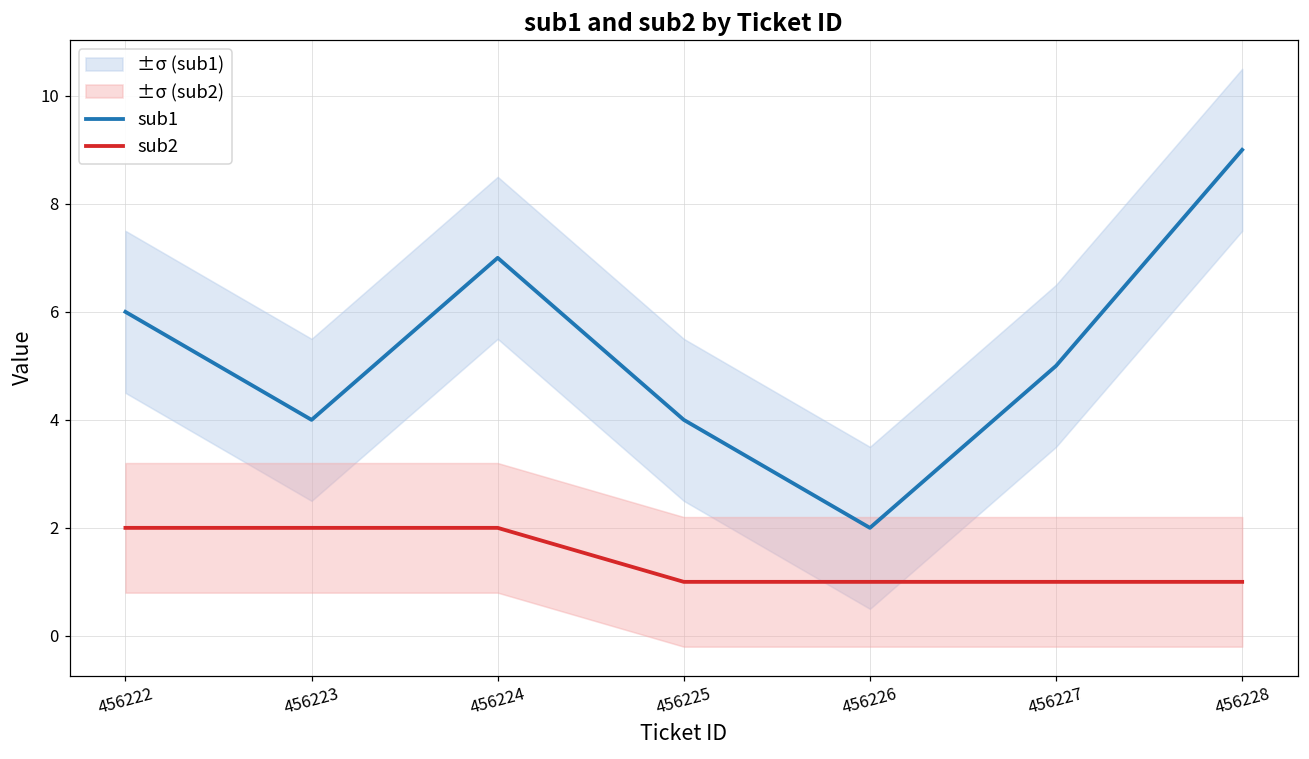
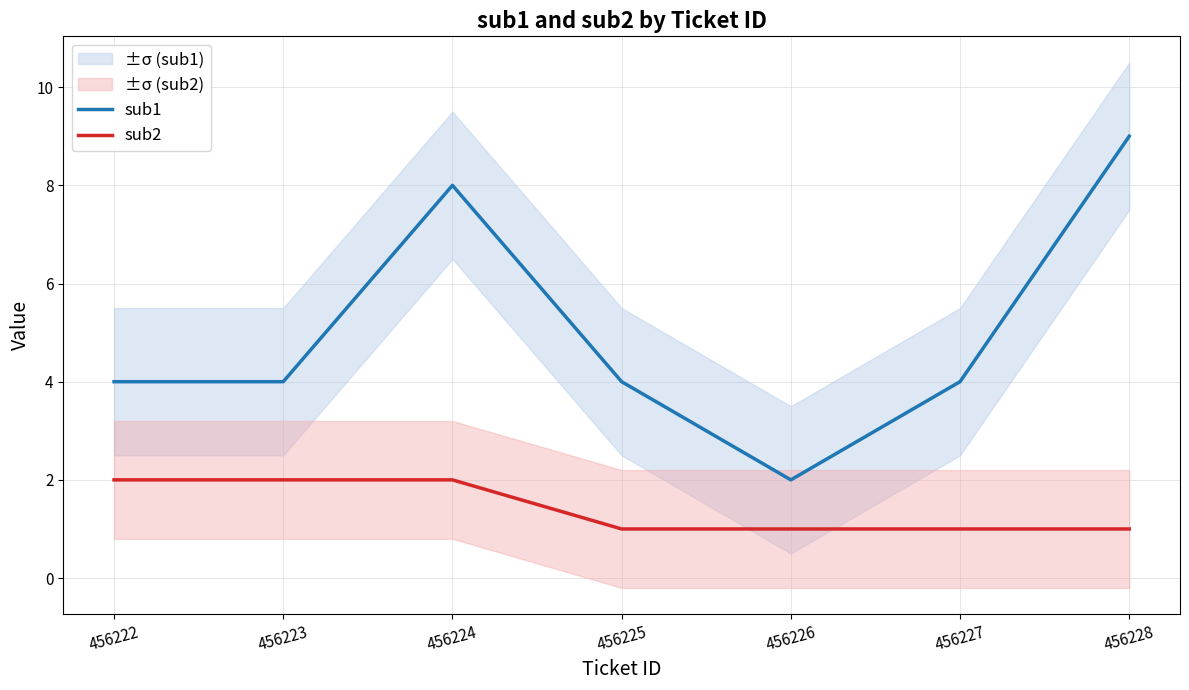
  {
    "sub1": {
-     "456222": 6,
+     "456222": 4,
      "456223": 4,
-     "456224": 7,
+     "456224": 8,
      "456225": 4,
      "456226": 2,
-     "456227": 5,
+     "456227": 4,
      "456228": 9
    },
    "sub2": {
      "456222": 2,
      "456223": 2,
      "456224": 2,
      "456225": 1,
      "456226": 1,
      "456227": 1,
      "456228": 1
    }
  }
